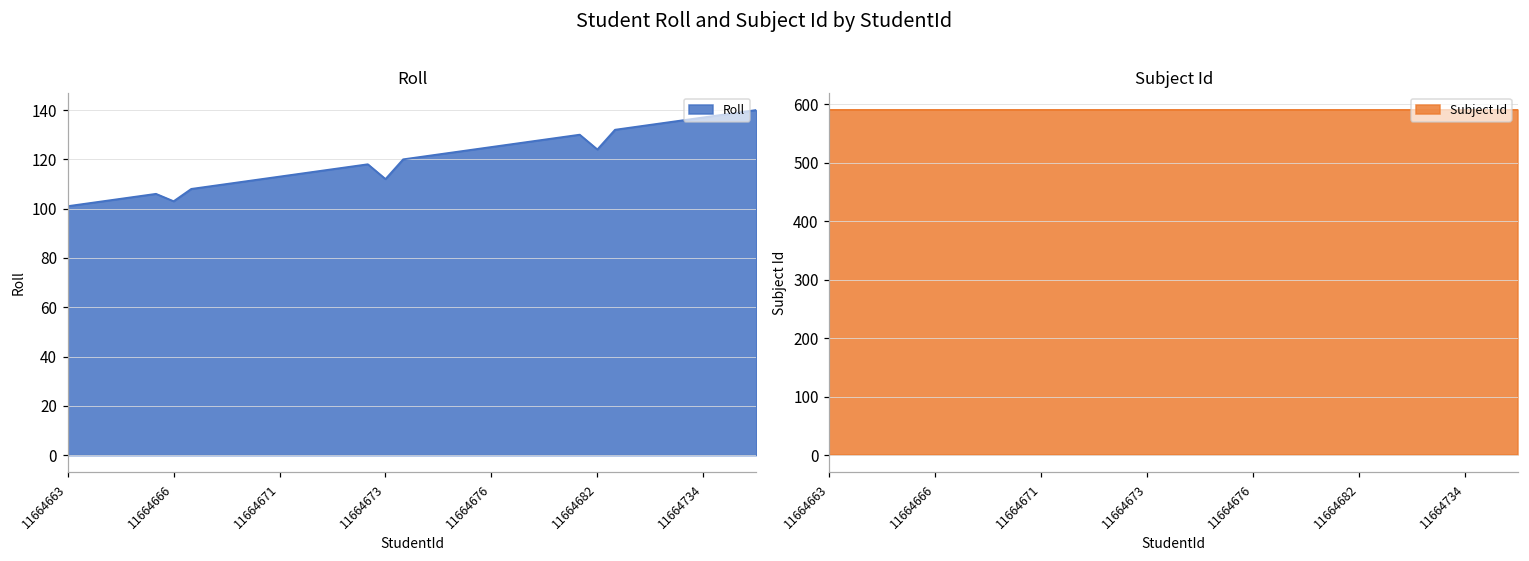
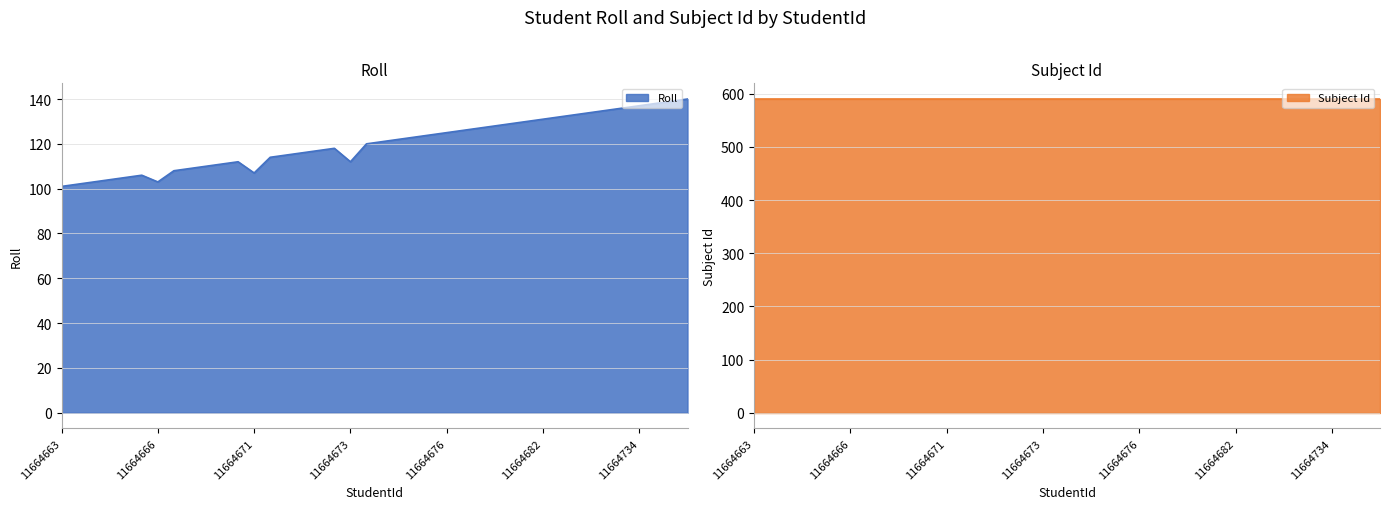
  {
    "Roll": {
      "11664663": 101,
      "11664666": 103,
-     "11664671": 113,
+     "11664671": 107,
      "11664673": 112,
      "11664676": 125,
-     "11664682": 124
+     "11664682": 131
    },
    "Subject Id": {
      "11664663": 590,
      "11664666": 590,
      "11664671": 590,
      "11664673": 590,
      "11664676": 590,
      "11664682": 590
    }
  }
